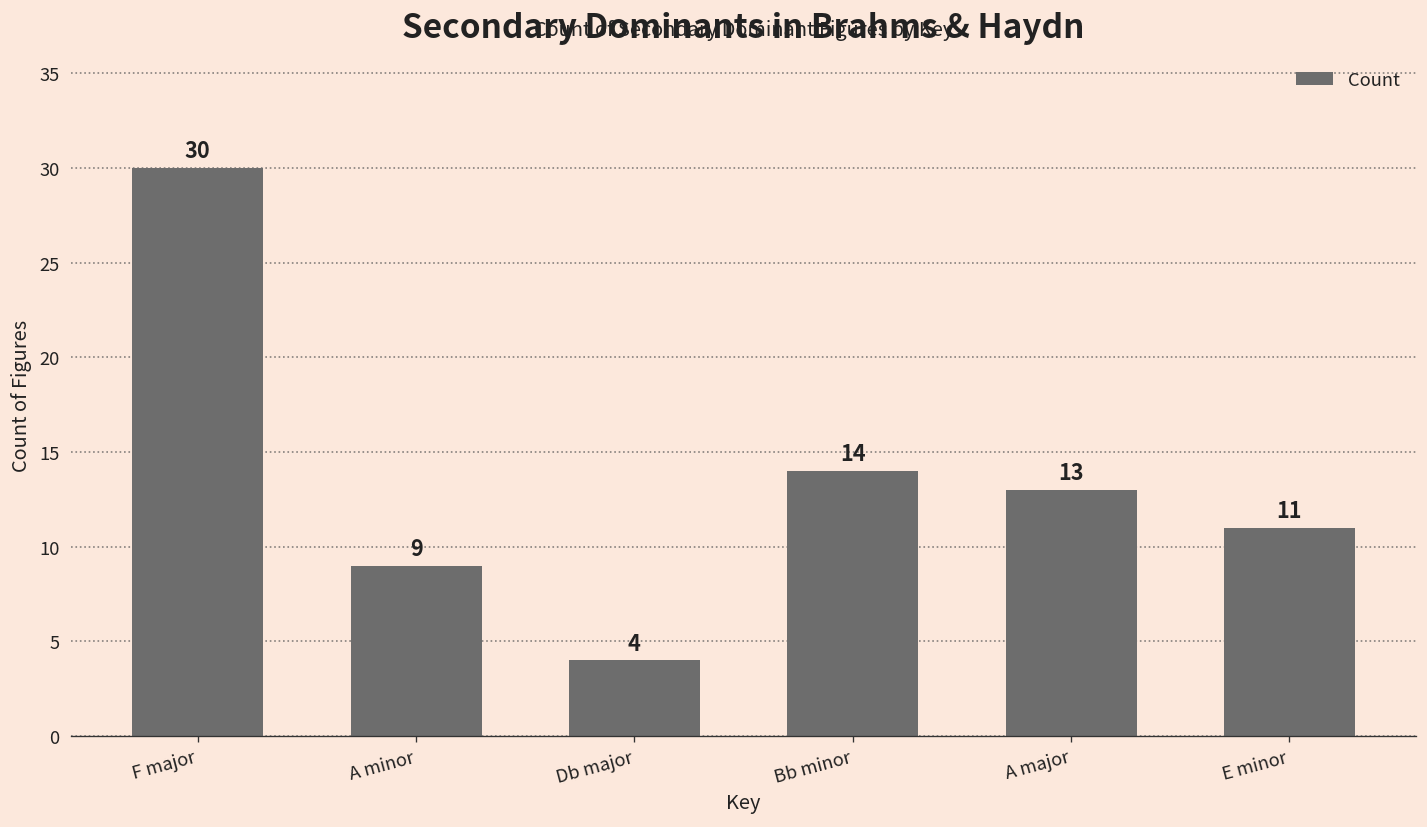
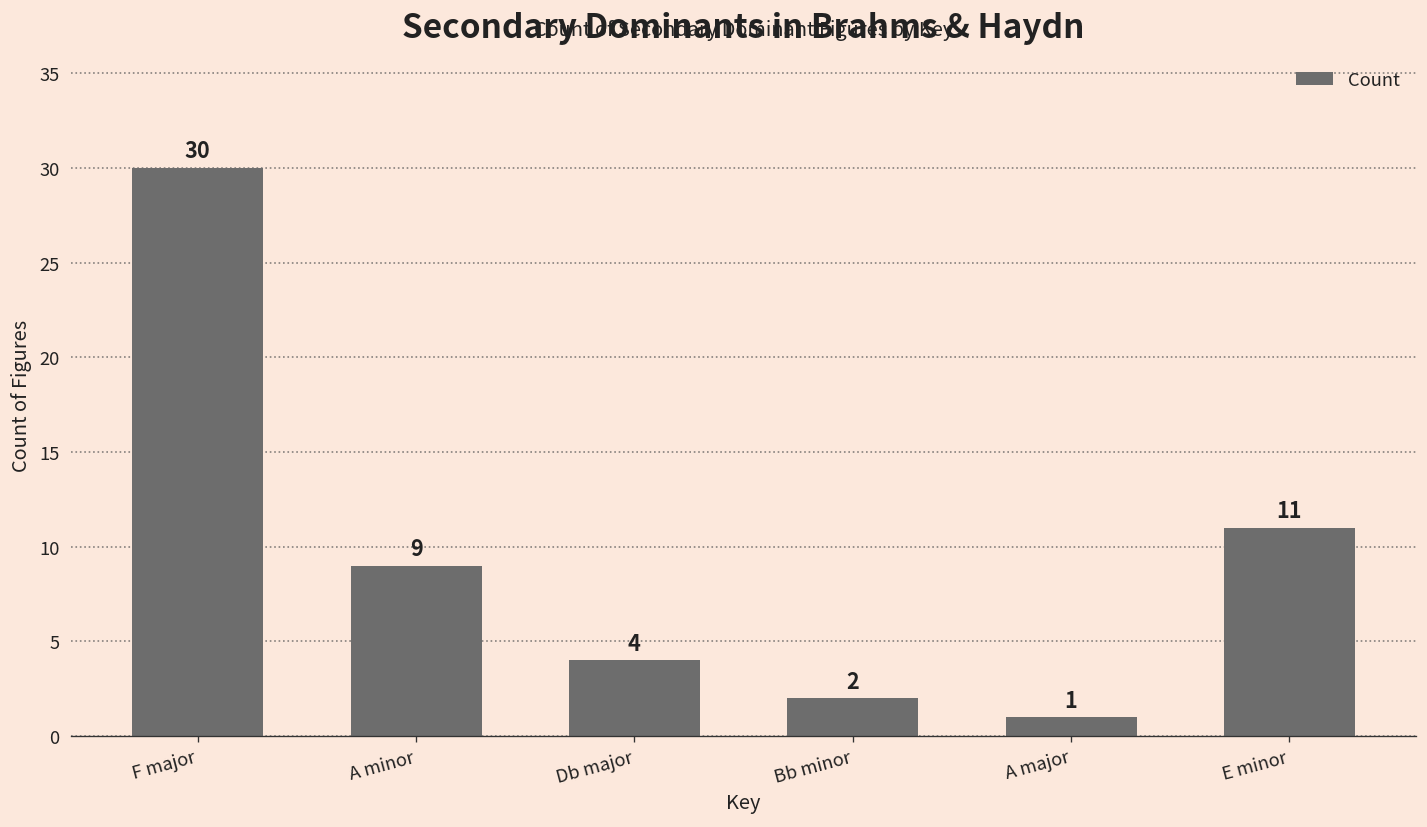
  {
    "F major": 30,
    "A minor": 9,
    "Db major": 4,
-   "Bb minor": 14,
-   "A major": 13,
+   "Bb minor": 2,
+   "A major": 1,
    "E minor": 11
  }
